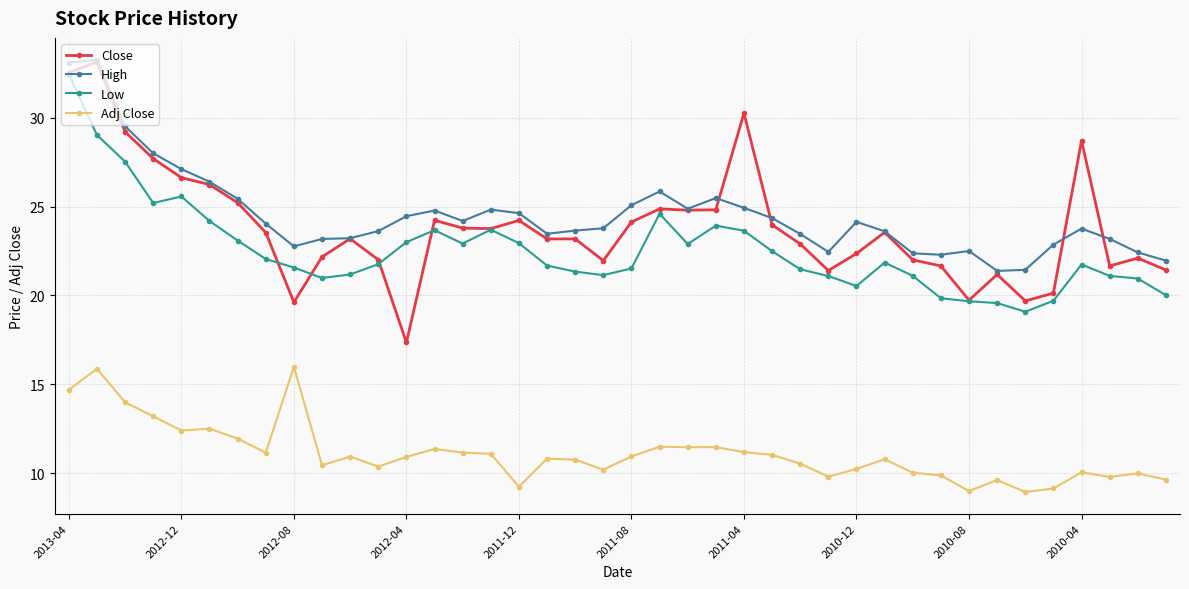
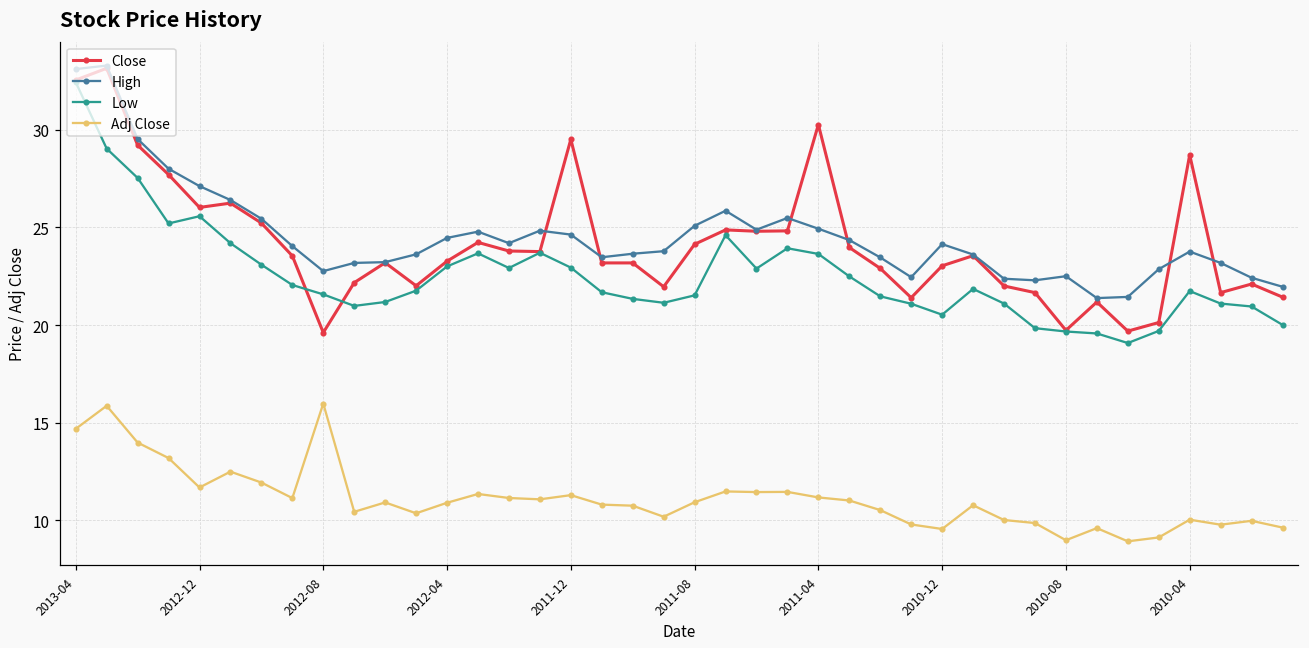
  {
    "Close": {
-     "2012-12": 26.6,
+     "2012-12": 26.0,
      "2012-08": 19.6,
-     "2012-04": 17.4,
-     "2011-12": 24.2,
+     "2012-04": 23.3,
+     "2011-12": 29.5,
      "2011-08": 24.1,
      "2011-04": 30.3,
-     "2010-12": 22.4,
+     "2010-12": 23.0,
      "2010-04": 28.7
    },
    "Adj Close": {
      "2013-04": 14.7,
-     "2012-12": 12.4,
+     "2012-12": 11.7,
      "2012-08": 16.0,
      "2012-04": 10.9,
-     "2011-12": 9.2,
+     "2011-12": 11.3,
      "2011-08": 10.9,
      "2011-04": 11.2,
-     "2010-12": 10.2,
+     "2010-12": 9.6,
      "2010-08": 9.0,
      "2010-04": 10.0
    }
  }
